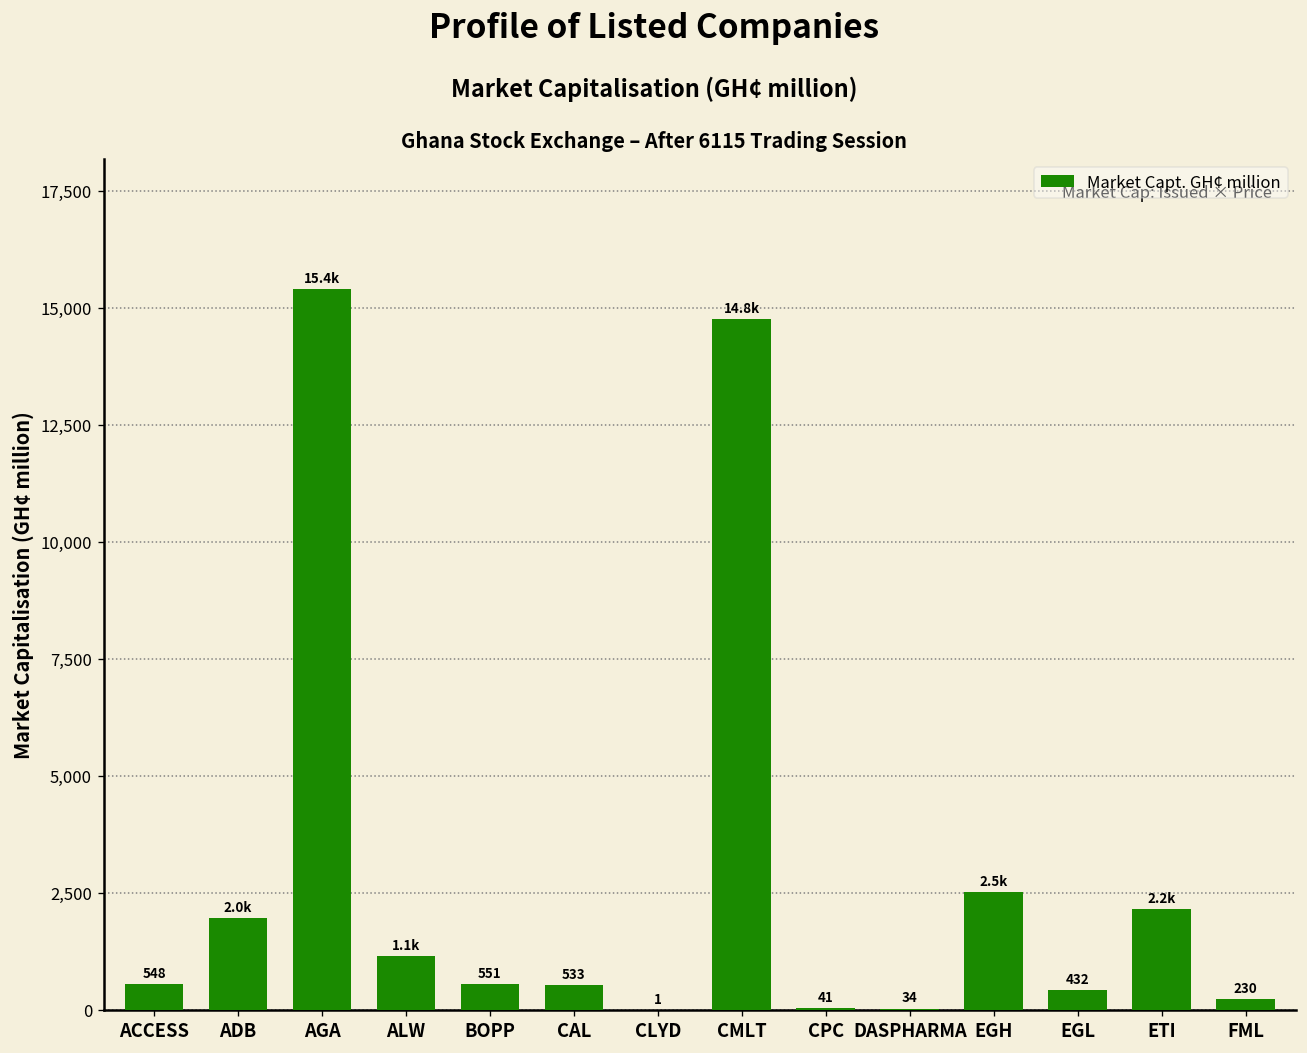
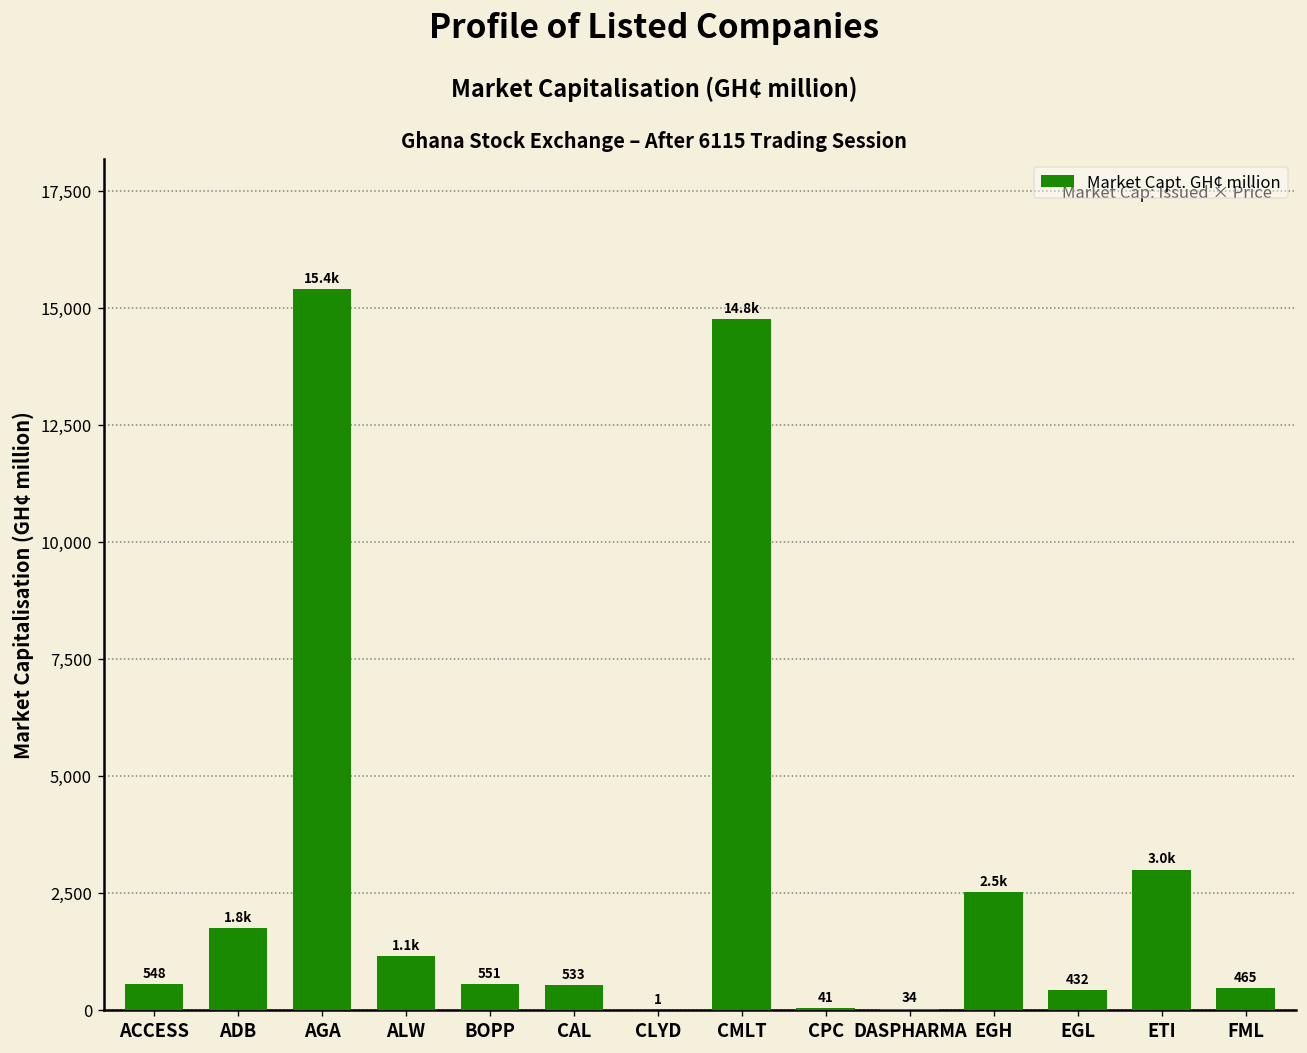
  {
    "ACCESS": "548",
-   "ADB": "2.0k",
+   "ADB": "1.8k",
    "AGA": "15.4k",
    "ALW": "1.1k",
    "BOPP": "551",
    "CAL": "533",
    "CLYD": "1",
    "CMLT": "14.8k",
    "CPC": "41",
    "DASPHARMA": "34",
    "EGH": "2.5k",
    "EGL": "432",
-   "ETI": "2.2k",
-   "FML": "230"
+   "ETI": "3.0k",
+   "FML": "465"
  }
